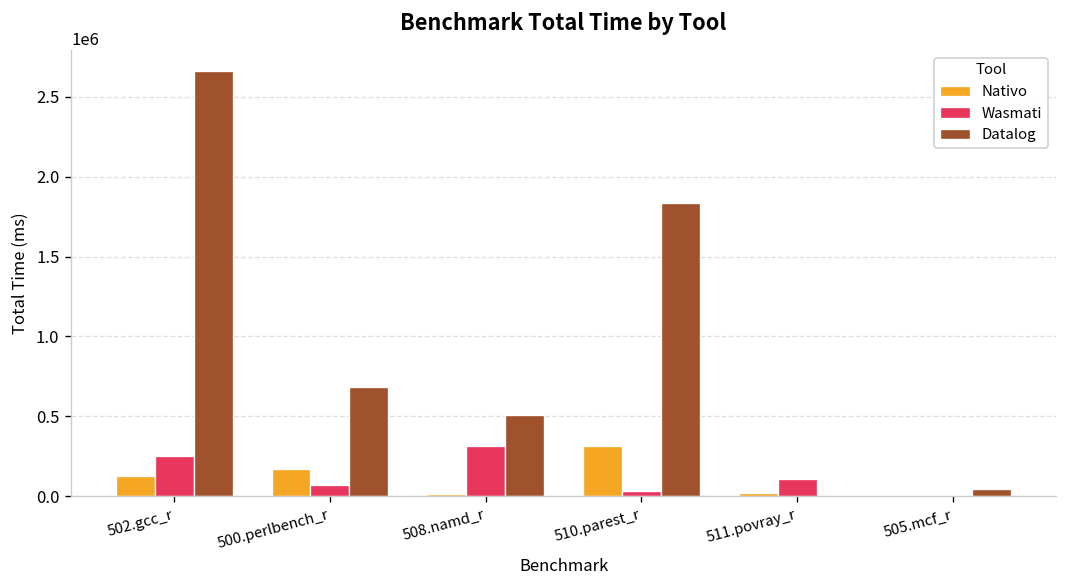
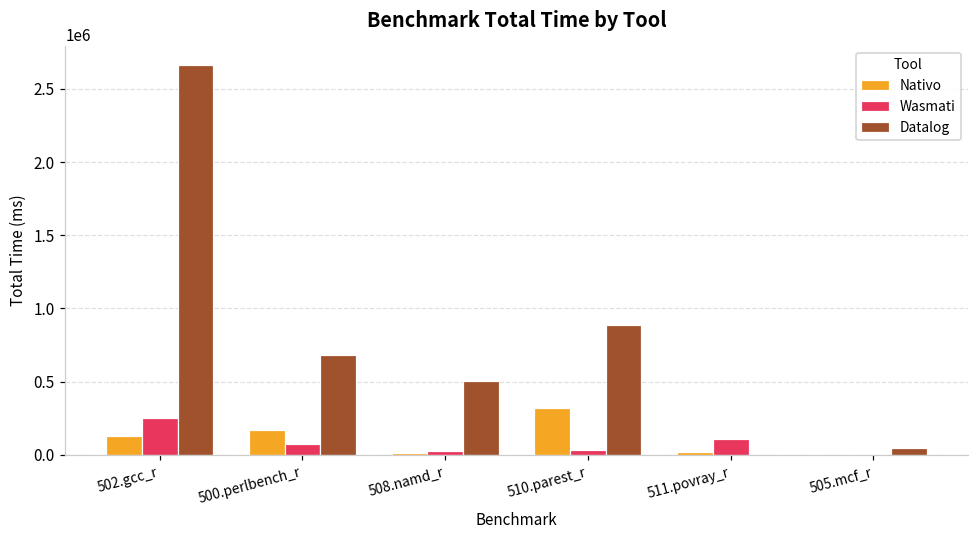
  {
    "Nativo": {
      "502.gcc_r": 130000,
      "500.perlbench_r": 170000,
      "510.parest_r": 320000
    },
    "Wasmati": {
      "502.gcc_r": 250000,
      "500.perlbench_r": 70000,
-     "508.namd_r": 320000,
+     "508.namd_r": 20000,
      "510.parest_r": 30000,
      "511.povray_r": 110000
    },
    "Datalog": {
      "502.gcc_r": 2660000,
      "500.perlbench_r": 680000,
      "508.namd_r": 510000,
-     "510.parest_r": 1840000,
+     "510.parest_r": 880000,
      "511.povray_r": 0,
      "505.mcf_r": 50000
    }
  }
